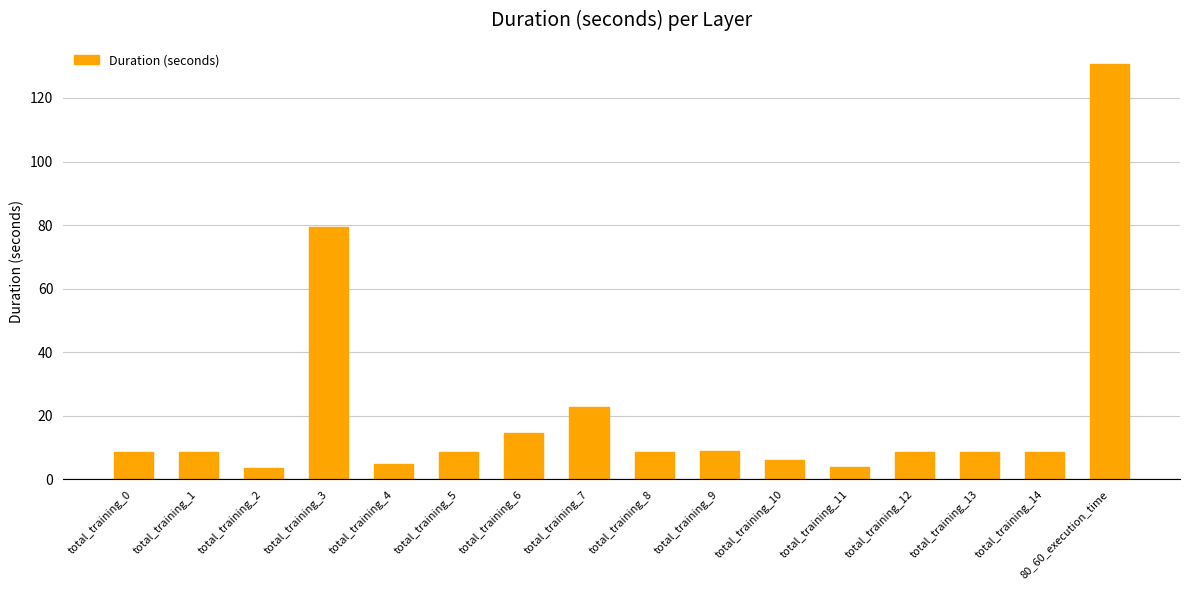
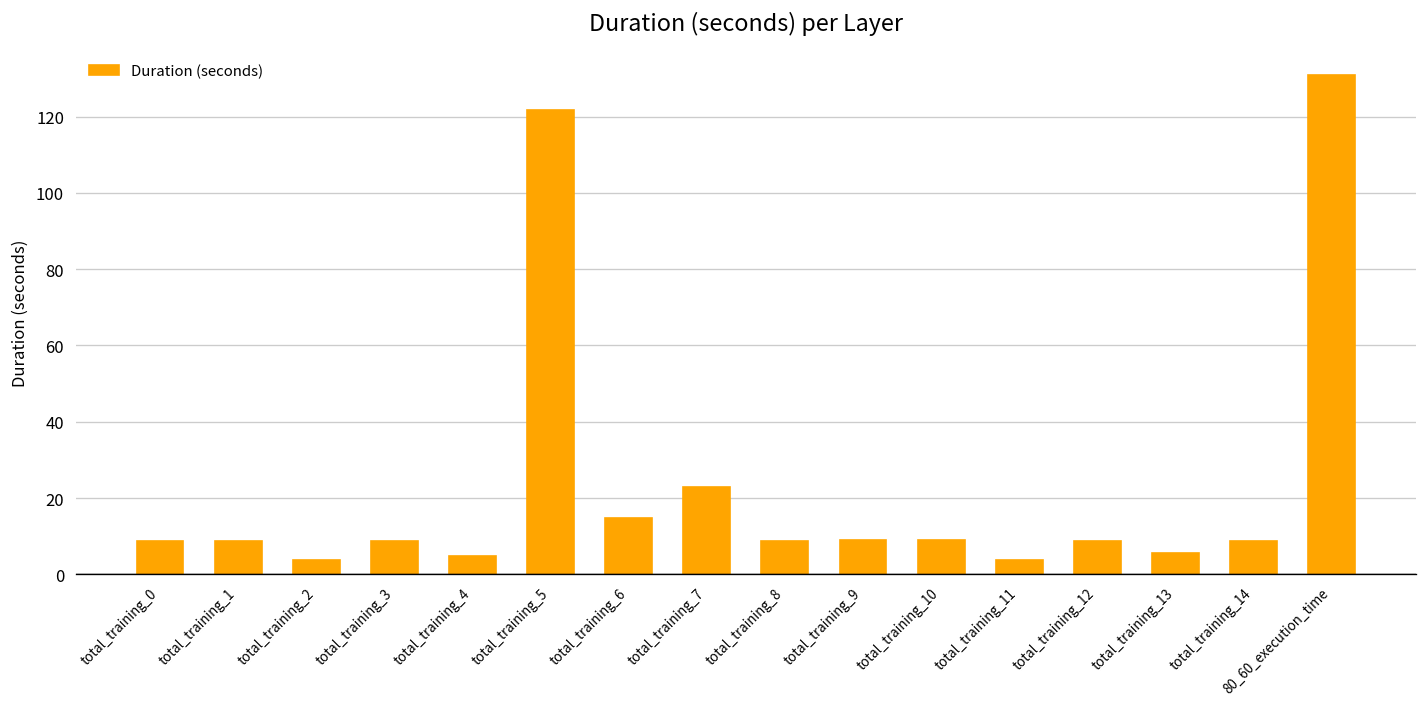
  {
    "total_training_0": 9,
    "total_training_1": 9,
    "total_training_2": 4,
-   "total_training_3": 79,
+   "total_training_3": 9,
    "total_training_4": 5,
-   "total_training_5": 9,
+   "total_training_5": 122,
    "total_training_6": 15,
    "total_training_7": 23,
    "total_training_8": 9,
    "total_training_9": 9,
-   "total_training_10": 6,
+   "total_training_10": 9,
    "total_training_11": 4,
    "total_training_12": 9,
-   "total_training_13": 9,
+   "total_training_13": 6,
    "total_training_14": 9,
    "80_60_execution_time": 131
  }
